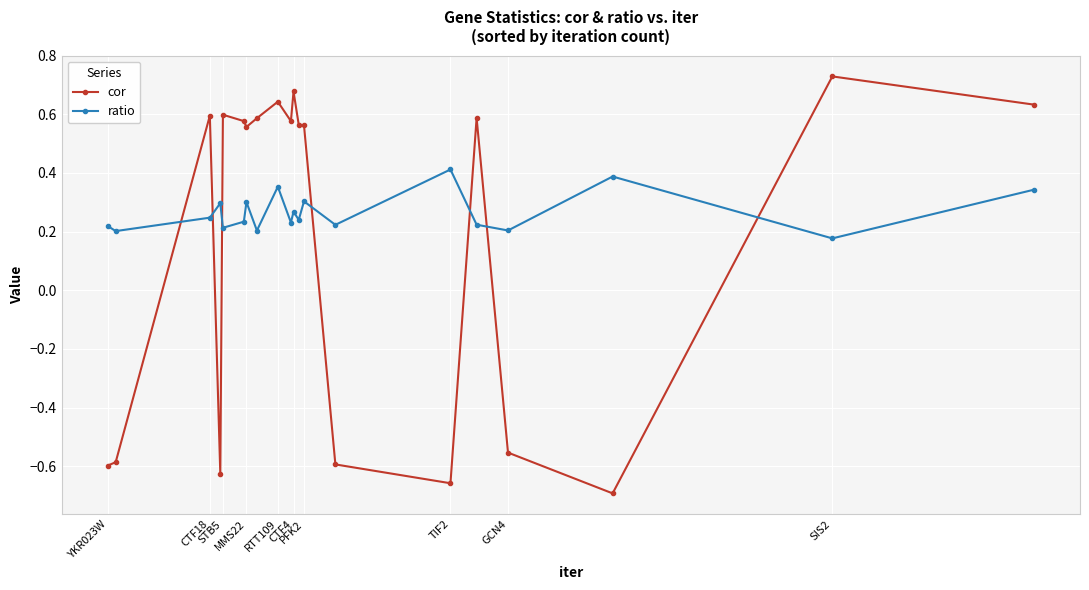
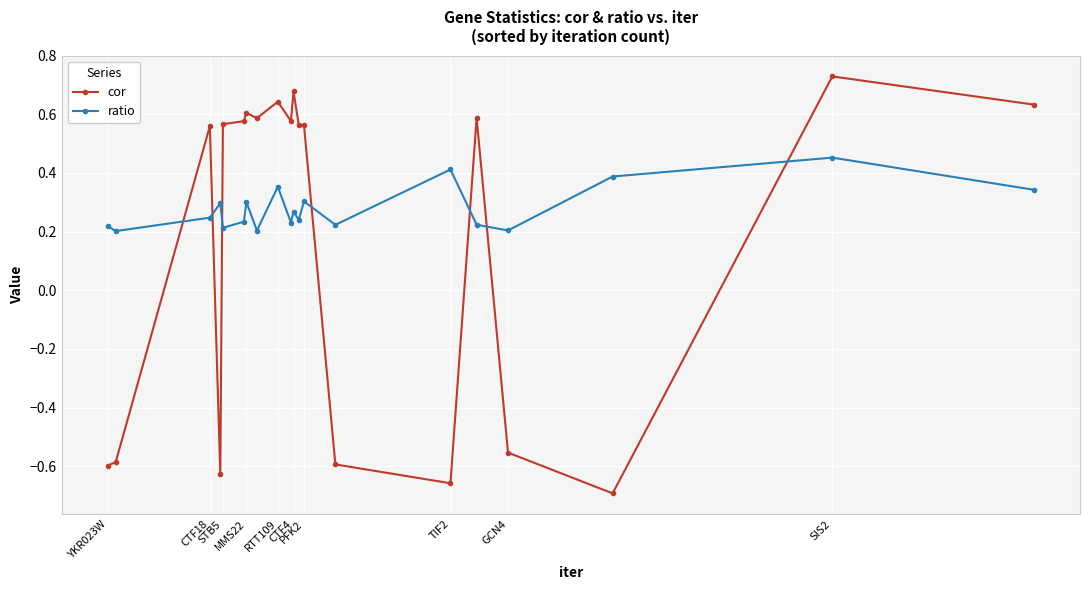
  {
    "cor": {
      "YKR023W": -0.60,
-     "CTF18": 0.60,
-     "STB5": 0.60,
-     "MMS22": 0.56,
+     "CTF18": 0.56,
+     "STB5": 0.57,
+     "MMS22": 0.60,
      "RTT109": 0.64,
      "CTF4": 0.68,
      "PFK2": 0.56,
      "TIF2": -0.66,
      "GCN4": -0.55,
      "SIS2": 0.73
    },
    "ratio": {
      "YKR023W": 0.22,
      "CTF18": 0.25,
      "STB5": 0.21,
      "MMS22": 0.30,
      "RTT109": 0.35,
      "CTF4": 0.27,
      "PFK2": 0.30,
      "TIF2": 0.41,
      "GCN4": 0.20,
-     "SIS2": 0.18
+     "SIS2": 0.45
    }
  }
